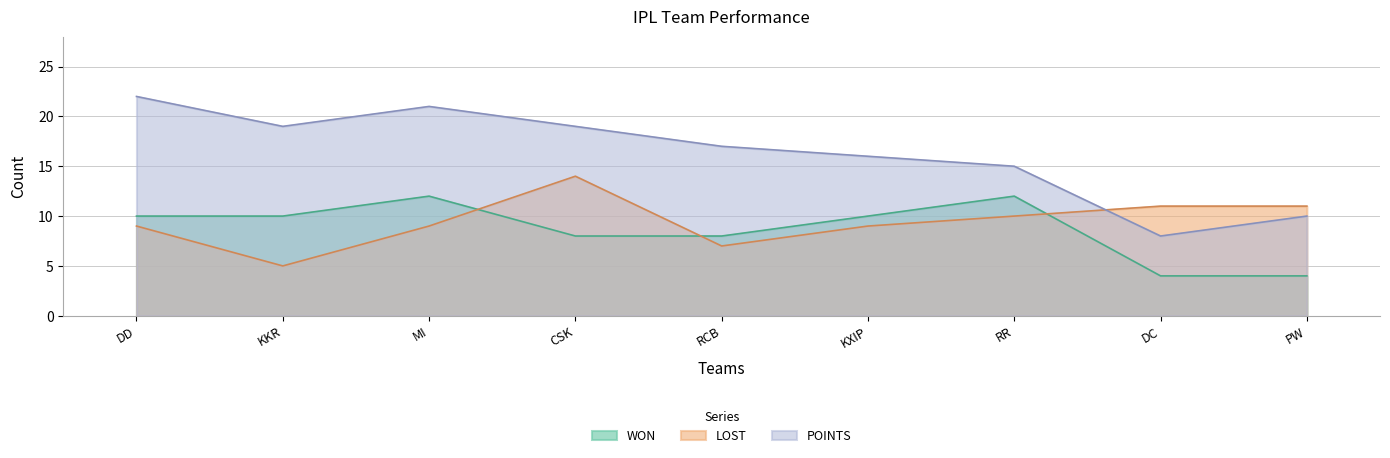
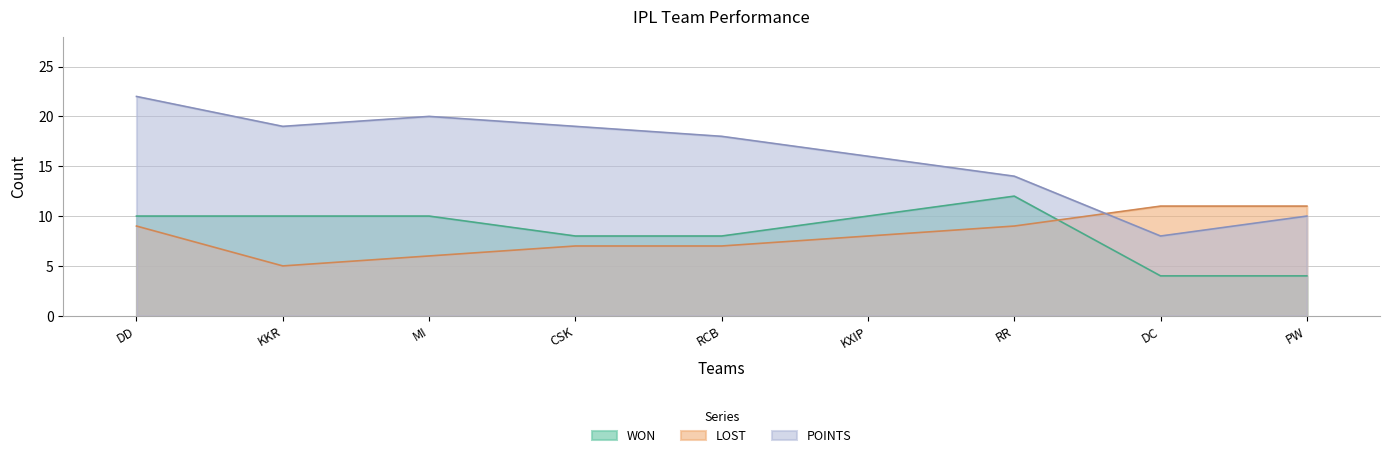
  {
    "WON": {
      "DD": 10,
      "KKR": 10,
-     "MI": 12,
+     "MI": 10,
      "CSK": 8,
      "RCB": 8,
      "KXIP": 10,
      "RR": 12,
      "DC": 4,
      "PW": 4
    },
    "LOST": {
      "DD": 9,
      "KKR": 5,
-     "MI": 9,
-     "CSK": 14,
+     "MI": 6,
+     "CSK": 7,
      "RCB": 7,
-     "KXIP": 9,
-     "RR": 10,
+     "KXIP": 8,
+     "RR": 9,
      "DC": 11,
      "PW": 11
    },
    "POINTS": {
      "DD": 22,
      "KKR": 19,
-     "MI": 21,
+     "MI": 20,
      "CSK": 19,
-     "RCB": 17,
+     "RCB": 18,
      "KXIP": 16,
-     "RR": 15,
+     "RR": 14,
      "DC": 8,
      "PW": 10
    }
  }
